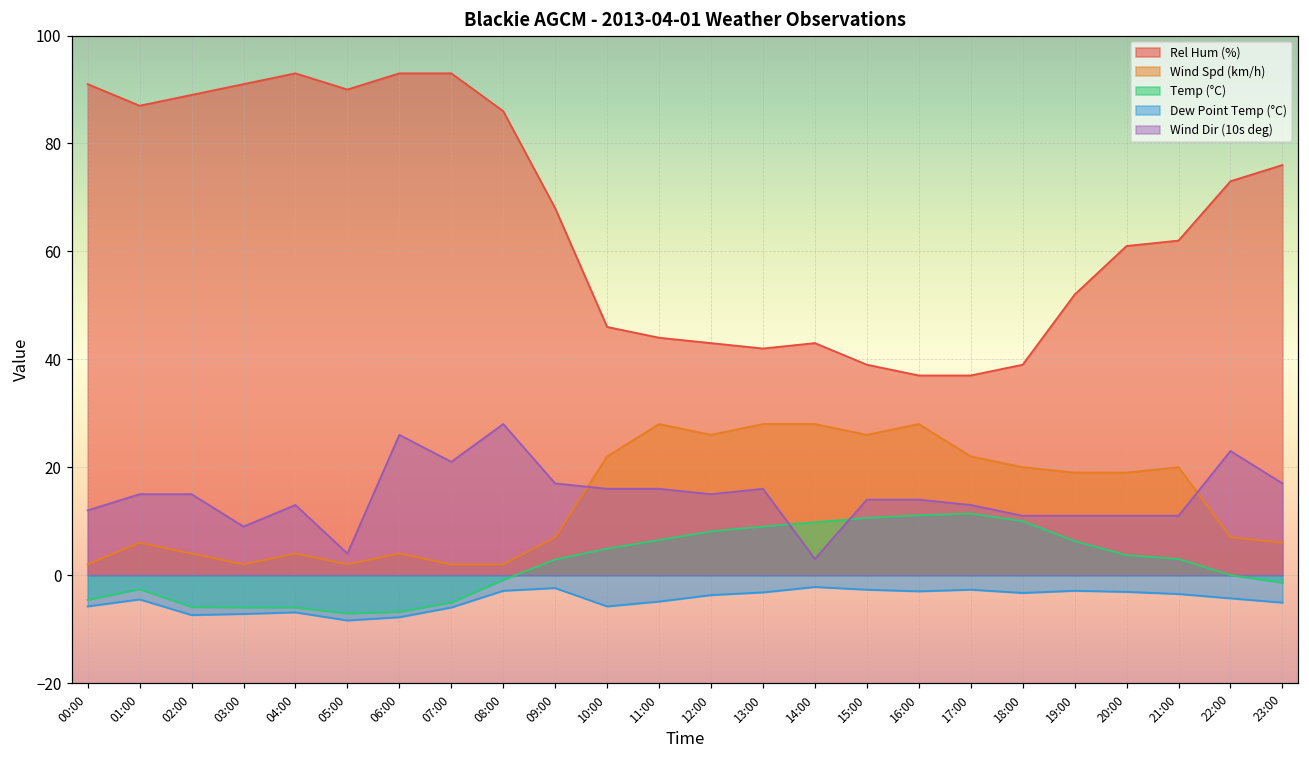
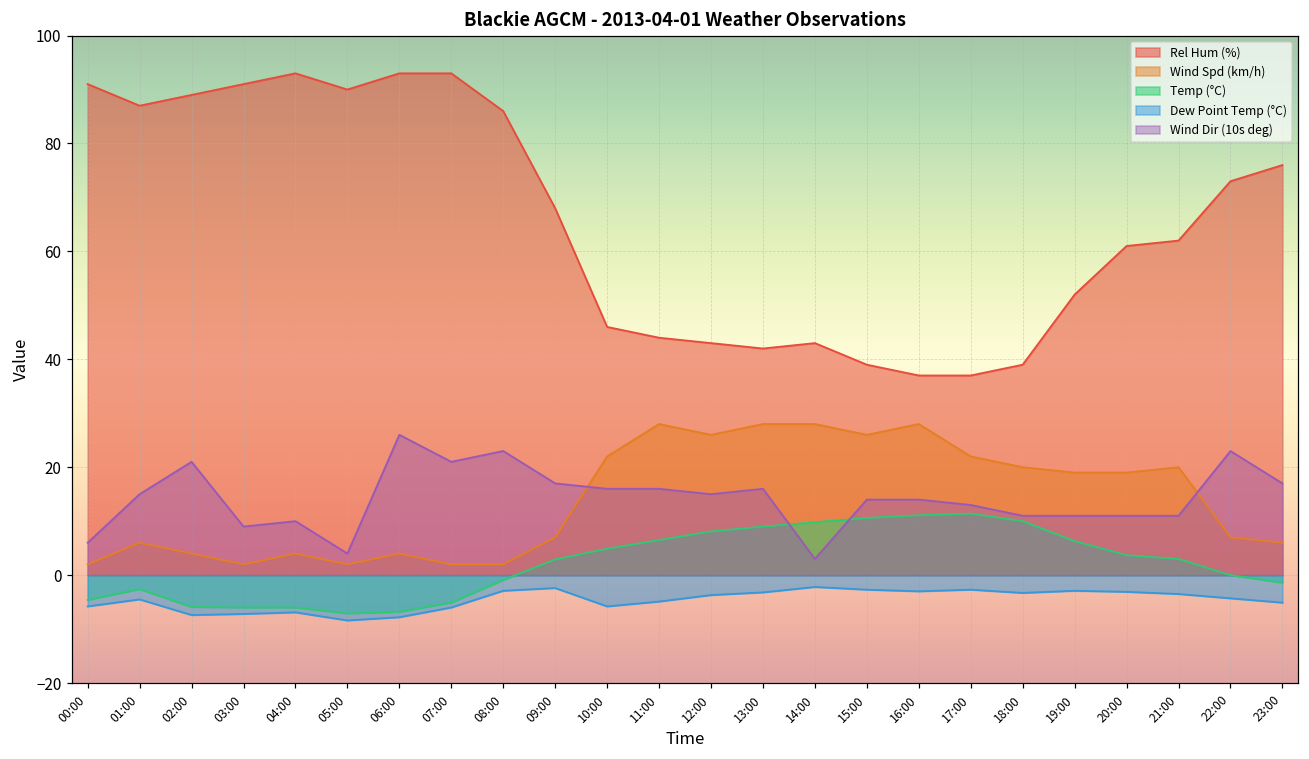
  {
    "Wind Dir (10s deg)": {
-     "00:00": 12,
+     "00:00": 6,
      "01:00": 15,
-     "02:00": 15,
+     "02:00": 21,
      "03:00": 9,
-     "04:00": 13,
+     "04:00": 10,
      "05:00": 4,
      "06:00": 26,
      "07:00": 21,
-     "08:00": 28,
+     "08:00": 23,
      "09:00": 17,
      "10:00": 16,
      "11:00": 16,
      "12:00": 15,
      "13:00": 16,
      "14:00": 3,
      "15:00": 14,
      "16:00": 14,
      "17:00": 13,
      "18:00": 11,
      "19:00": 11,
      "20:00": 11,
      "21:00": 11,
      "22:00": 23,
      "23:00": 17
    }
  }
